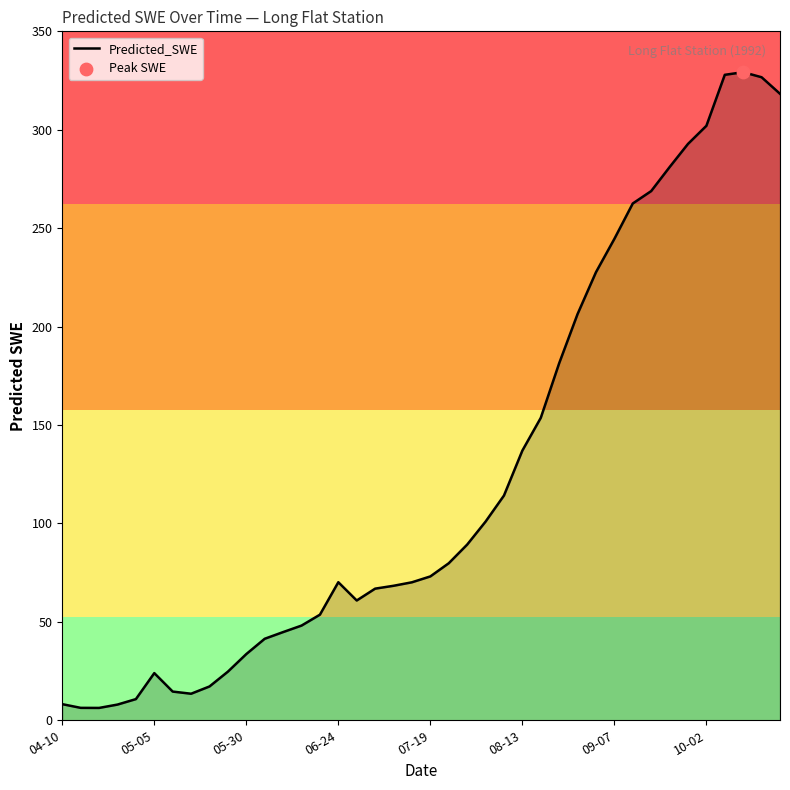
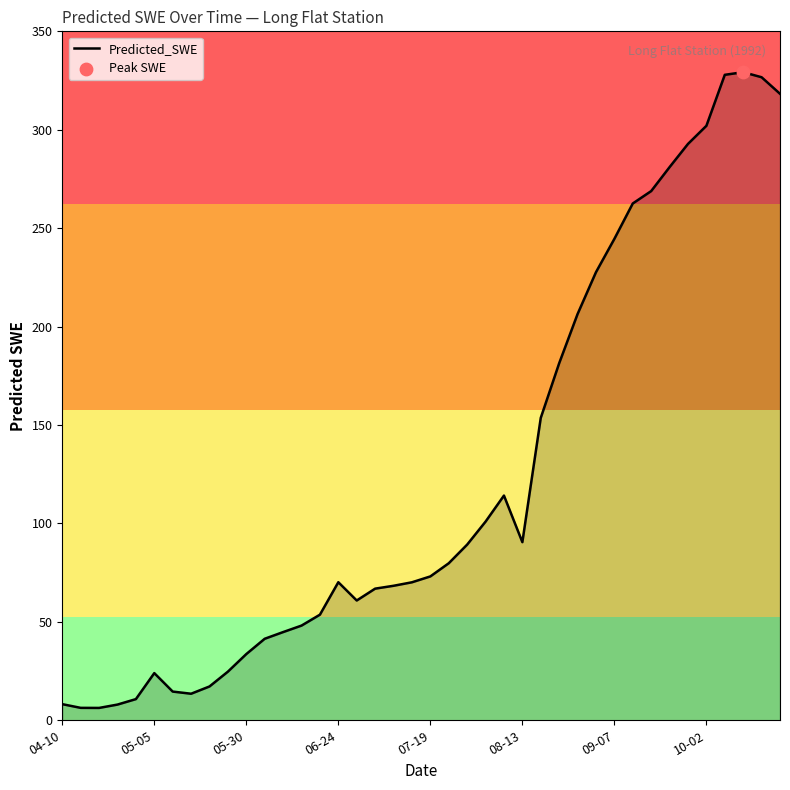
  {
    "Predicted_SWE": {
      "04-10": 8,
      "05-05": 24,
      "05-30": 34,
      "06-24": 70,
      "07-19": 73,
-     "08-13": 137,
+     "08-13": 90,
      "09-07": 245,
      "10-02": 302
    }
  }
